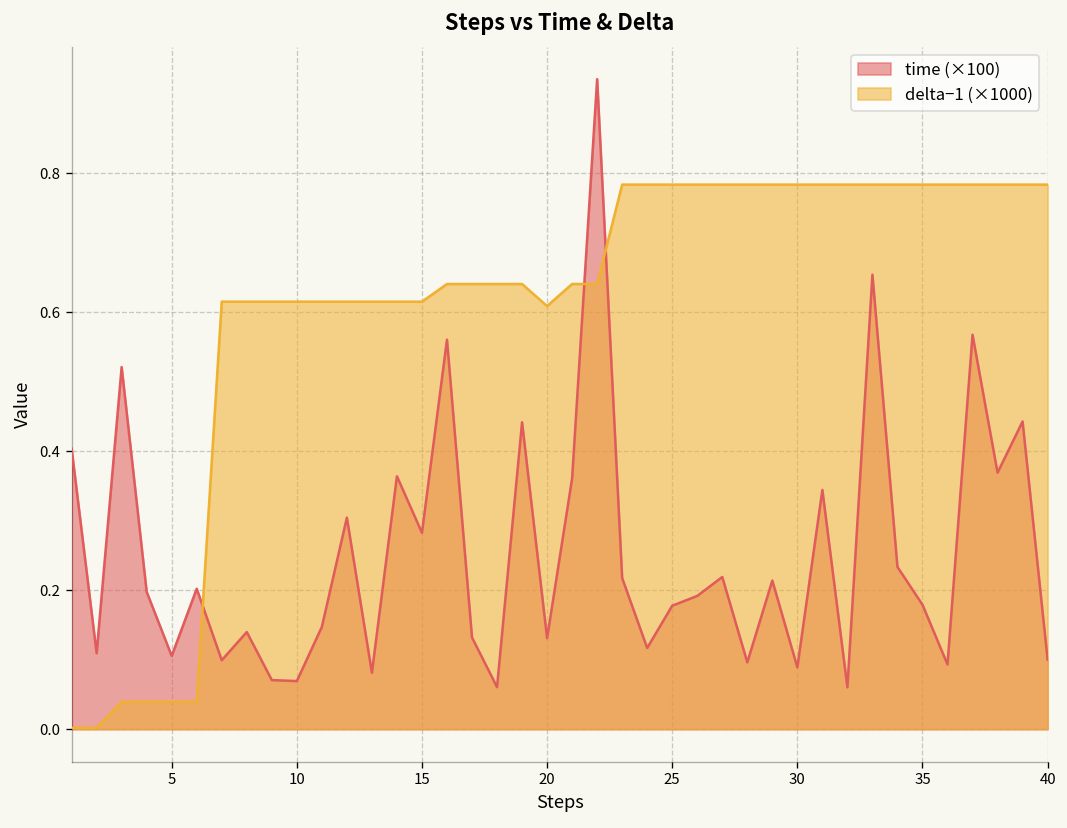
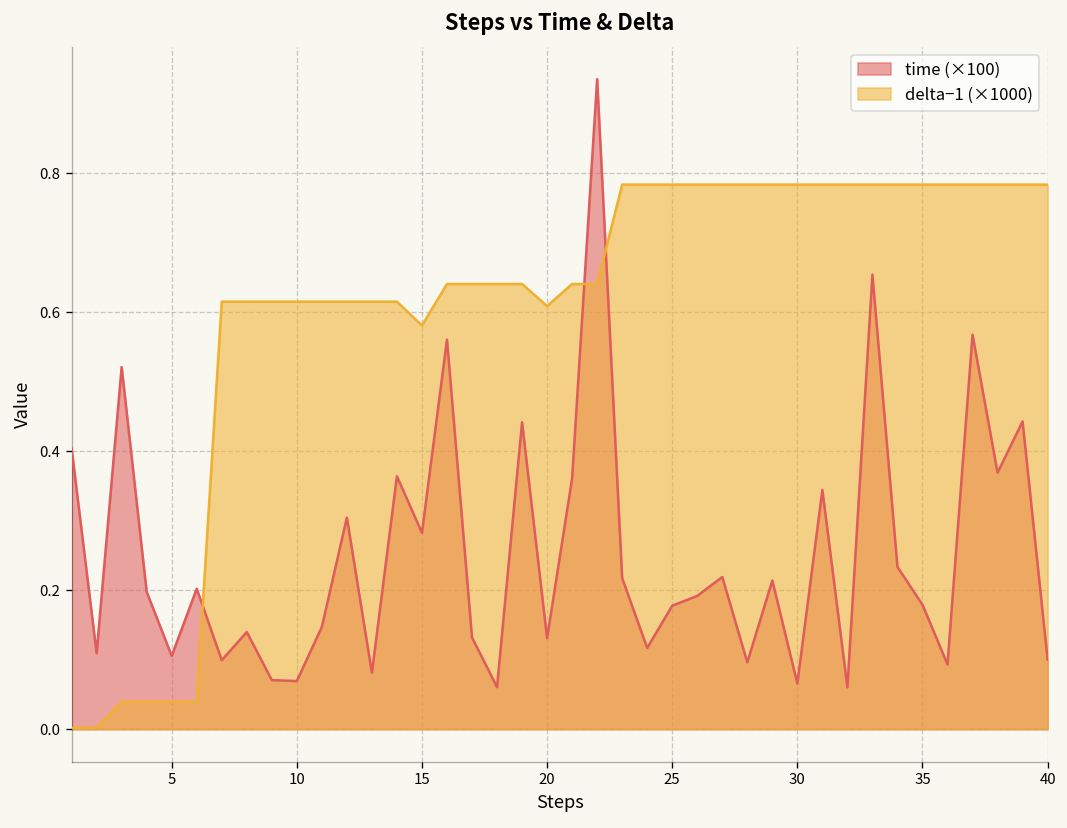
  {
    "time (×100)": {
      "5": 0.11,
      "10": 0.07,
      "15": 0.28,
      "20": 0.13,
      "25": 0.18,
-     "30": 0.09,
+     "30": 0.07,
      "35": 0.18,
      "40": 0.10
    },
    "delta−1 (×1000)": {
      "5": 0.04,
      "10": 0.62,
-     "15": 0.62,
+     "15": 0.58,
      "20": 0.61,
      "25": 0.78,
      "30": 0.78,
      "35": 0.78,
      "40": 0.78
    }
  }
